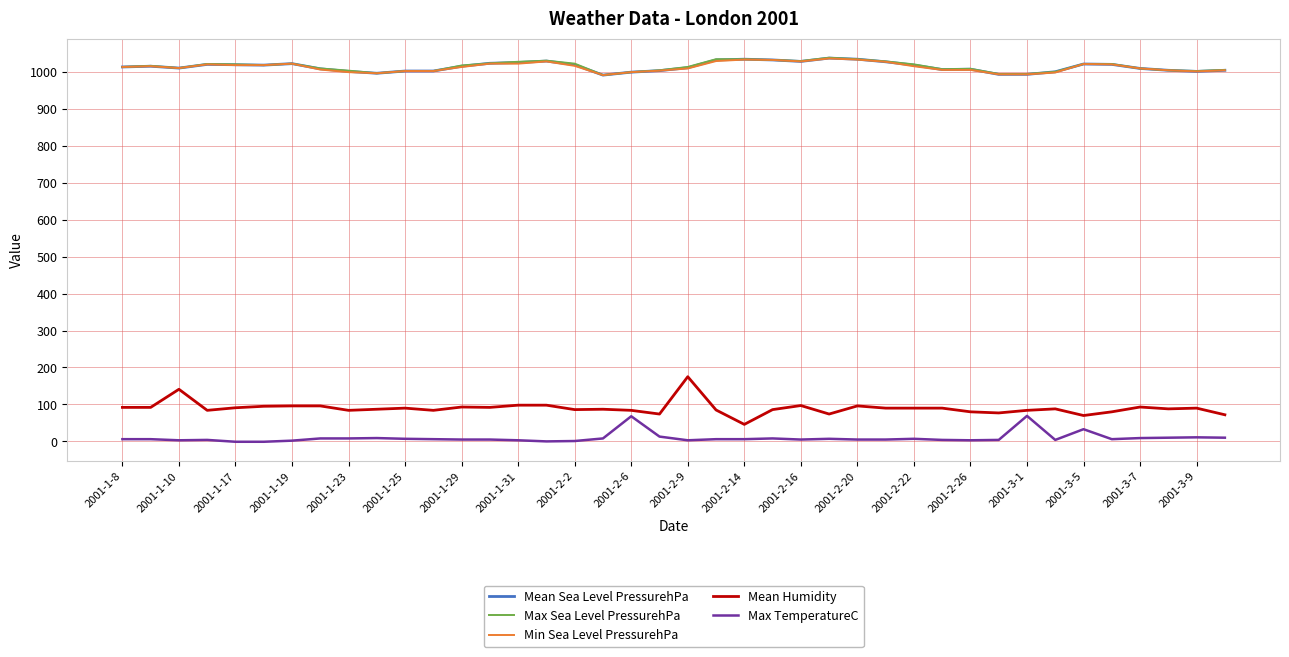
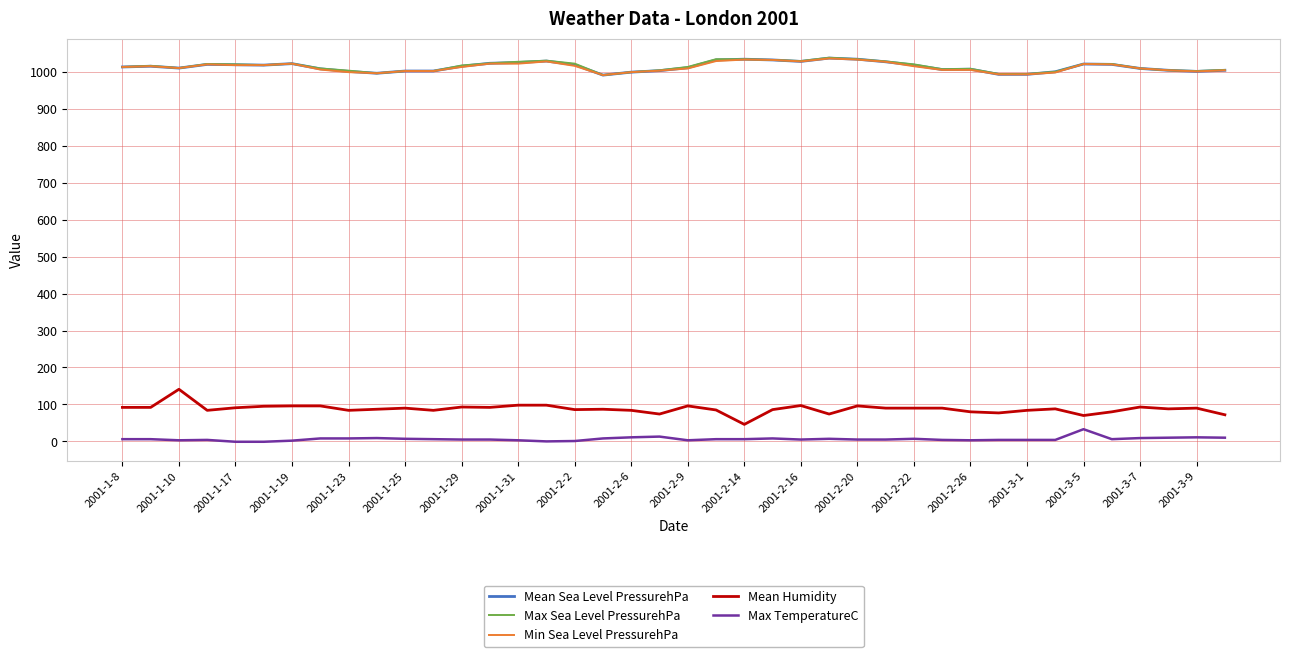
  {
    "Mean Humidity": {
      "2001-1-8": 90,
      "2001-1-10": 140,
      "2001-1-17": 90,
      "2001-1-19": 100,
      "2001-1-23": 80,
      "2001-1-25": 90,
      "2001-1-29": 90,
      "2001-1-31": 100,
      "2001-2-2": 90,
      "2001-2-6": 80,
-     "2001-2-9": 180,
+     "2001-2-9": 100,
      "2001-2-14": 50,
      "2001-2-16": 100,
      "2001-2-20": 100,
      "2001-2-22": 90,
      "2001-2-26": 80,
      "2001-3-1": 80,
      "2001-3-5": 70,
      "2001-3-7": 90,
      "2001-3-9": 90
    },
    "Max TemperatureC": {
      "2001-1-8": 10,
      "2001-1-10": 0,
      "2001-1-17": 0,
      "2001-1-19": 0,
      "2001-1-23": 10,
      "2001-1-25": 10,
      "2001-1-29": 10,
      "2001-1-31": 0,
      "2001-2-2": 0,
-     "2001-2-6": 70,
+     "2001-2-6": 10,
      "2001-2-9": 0,
      "2001-2-14": 10,
      "2001-2-16": 10,
      "2001-2-20": 10,
      "2001-2-22": 10,
      "2001-2-26": 0,
-     "2001-3-1": 70,
+     "2001-3-1": 0,
      "2001-3-5": 30,
      "2001-3-7": 10,
      "2001-3-9": 10
    }
  }
